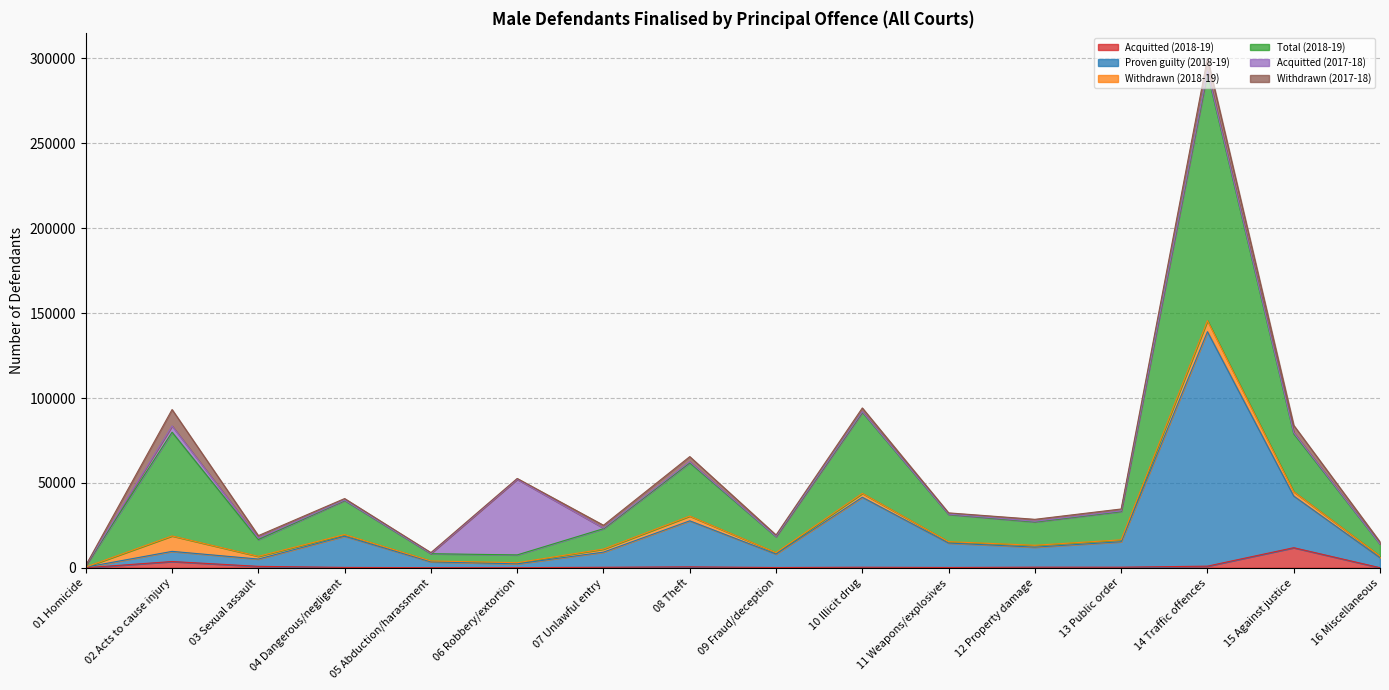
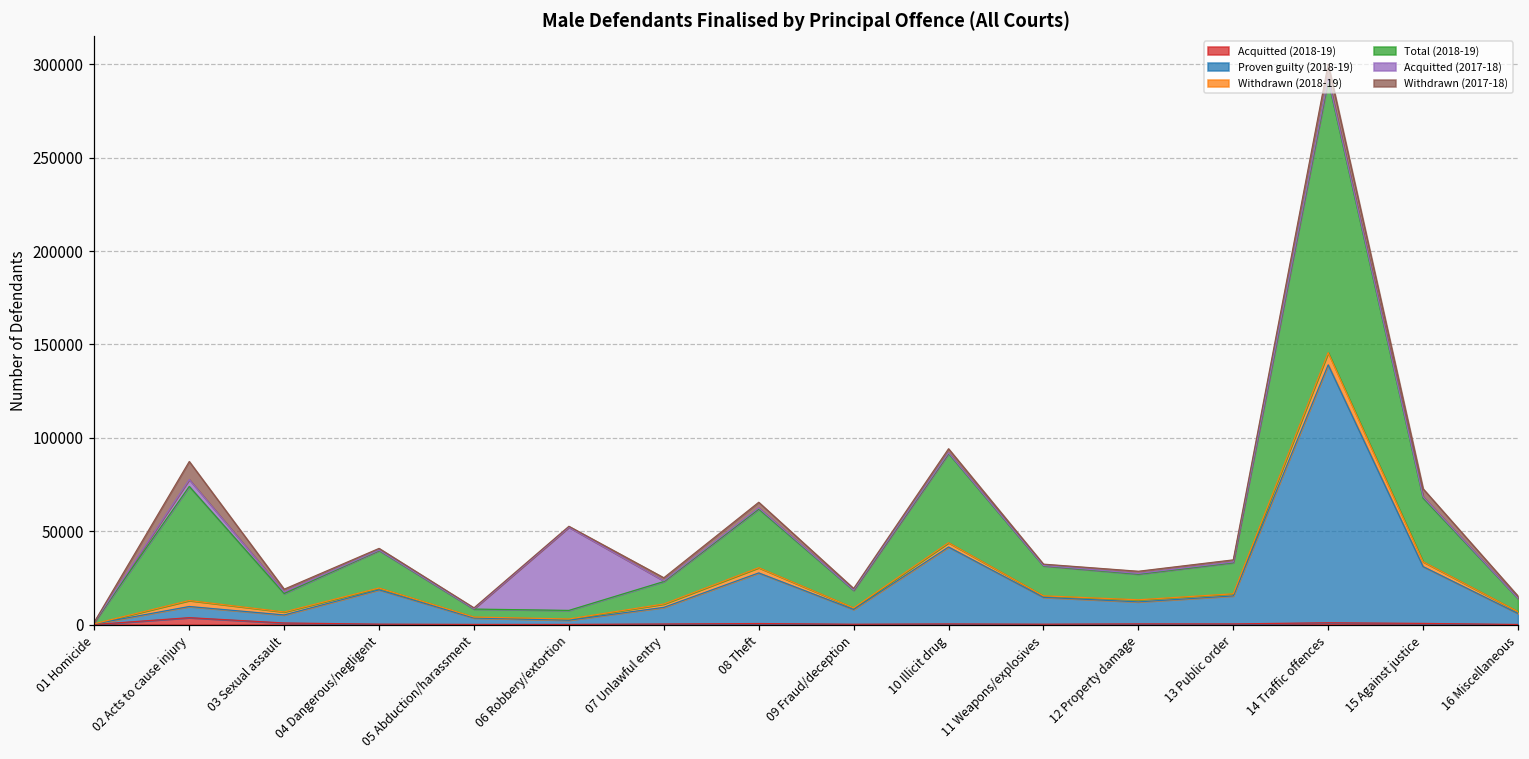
  {
    "Acquitted (2018-19)": {
      "02 Acts to cause injury": 4000,
      "03 Sexual assault": 1000,
      "04 Dangerous/negligent": 0,
      "05 Abduction/harassment": 0,
      "06 Robbery/extortion": 0,
      "07 Unlawful entry": 0,
      "08 Theft": 1000,
      "09 Fraud/deception": 0,
      "10 Illicit drug": 0,
      "11 Weapons/explosives": 0,
      "12 Property damage": 0,
      "13 Public order": 0,
      "14 Traffic offences": 1000,
-     "15 Against justice": 12000,
+     "15 Against justice": 1000,
      "16 Miscellaneous": 0
    },
    "Proven guilty (2018-19)": {
      "02 Acts to cause injury": 6000,
      "03 Sexual assault": 4000,
      "07 Unlawful entry": 9000,
      "08 Theft": 27000,
      "10 Illicit drug": 41000,
      "14 Traffic offences": 138000,
      "15 Against justice": 30000
    },
    "Withdrawn (2018-19)": {
-     "02 Acts to cause injury": 9000,
+     "02 Acts to cause injury": 3000,
      "03 Sexual assault": 2000,
      "07 Unlawful entry": 2000,
      "08 Theft": 3000,
      "10 Illicit drug": 2000,
      "14 Traffic offences": 7000,
      "15 Against justice": 3000
    },
    "Total (2018-19)": {
      "02 Acts to cause injury": 61000,
      "06 Robbery/extortion": 5000
    },
    "Acquitted (2017-18)": {
      "02 Acts to cause injury": 4000
    },
    "Withdrawn (2017-18)": {
      "02 Acts to cause injury": 10000,
      "07 Unlawful entry": 2000,
      "08 Theft": 3000,
      "10 Illicit drug": 2000,
      "15 Against justice": 4000
    }
  }
